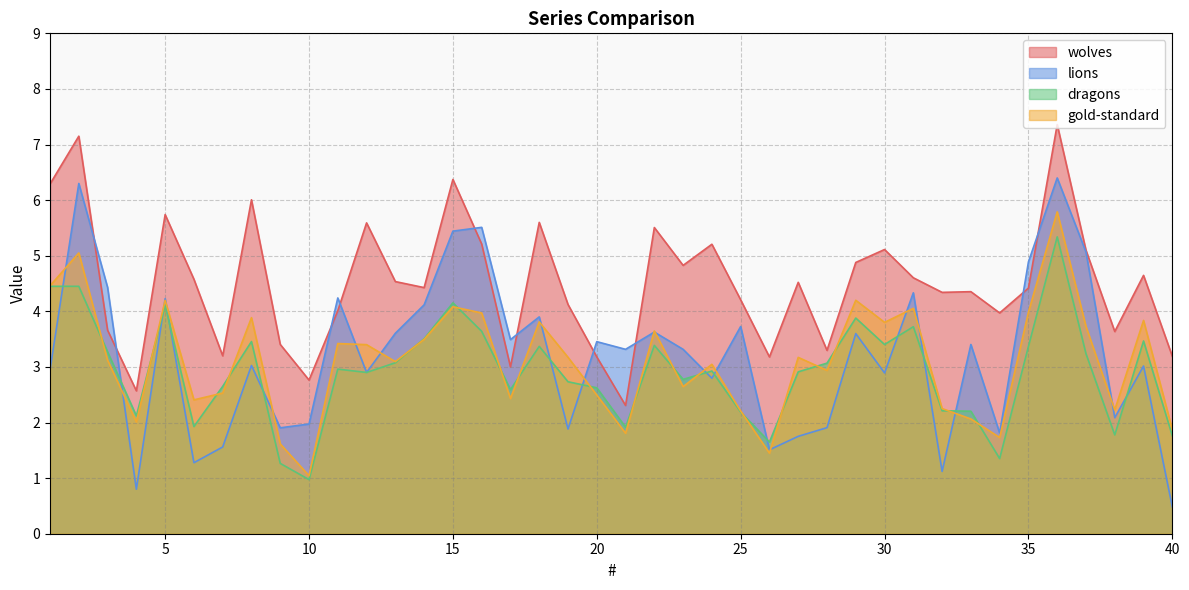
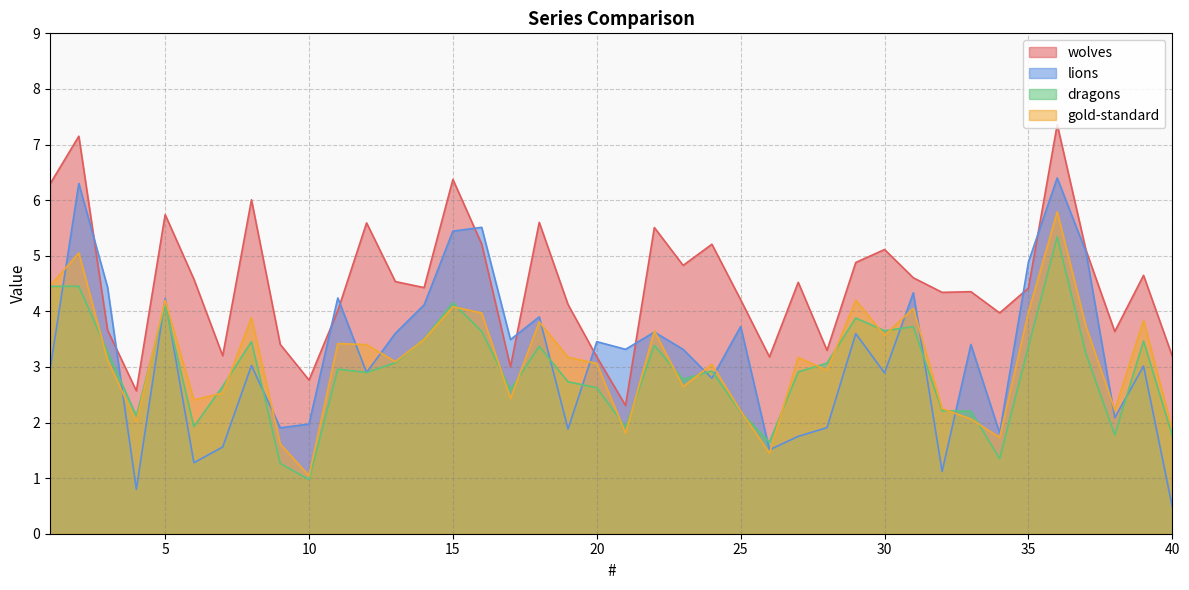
  {
    "wolves": {
      "5": 5.7,
      "10": 2.8,
      "15": 6.4,
      "20": 3.2,
      "25": 4.2,
      "30": 5.1,
      "35": 4.4,
      "40": 3.2
    },
    "lions": {
      "10": 2.0,
      "15": 5.4,
      "20": 3.5,
      "25": 3.7,
      "30": 2.9,
      "35": 4.9,
      "40": 0.5
    },
    "dragons": {
      "5": 4.1,
      "10": 1.0,
      "15": 4.2,
      "20": 2.6,
-     "30": 3.4,
+     "30": 3.7,
      "35": 3.4,
      "40": 1.8
    },
    "gold-standard": {
      "10": 1.0,
      "15": 4.1,
-     "20": 2.5,
-     "30": 3.8,
+     "20": 3.1,
+     "30": 3.6,
      "35": 4.0,
      "40": 1.9
    }
  }
